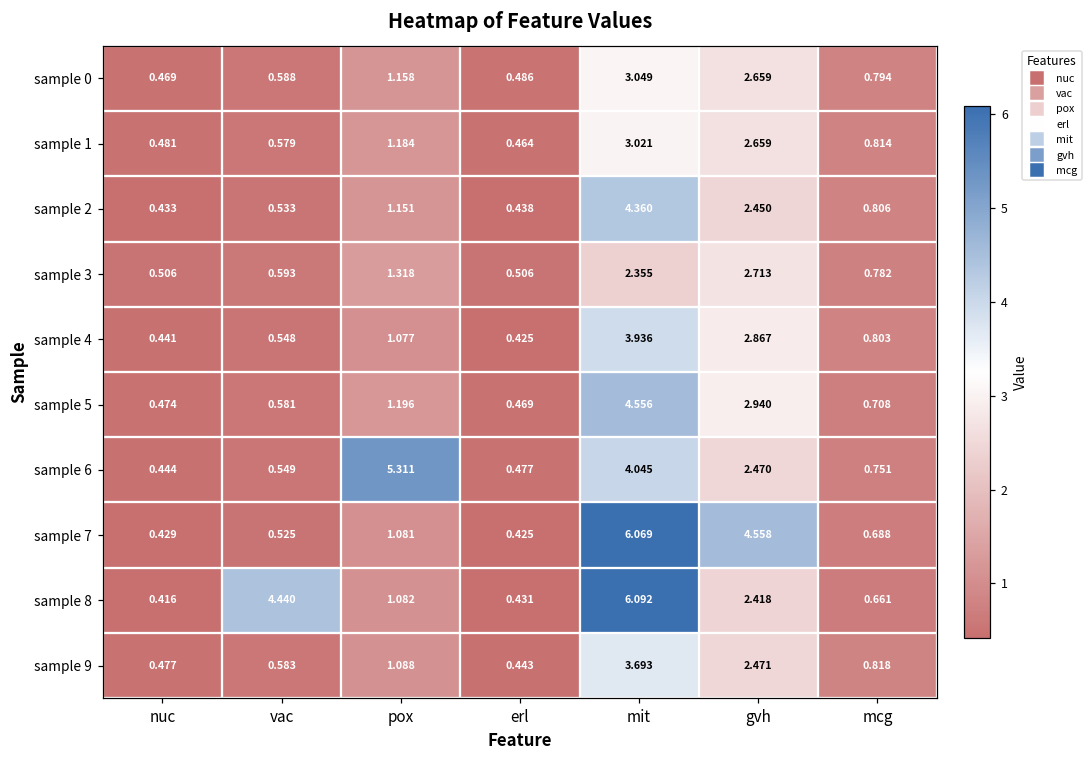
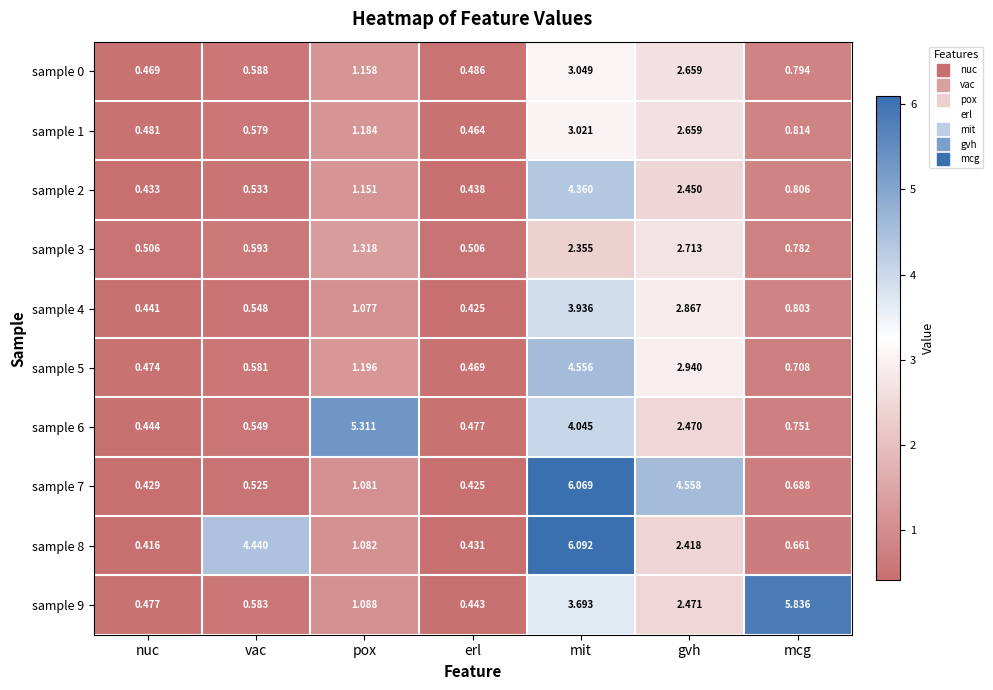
  {
    "sample 0": {
      "nuc": 0.469,
      "vac": 0.588,
      "pox": 1.158,
      "erl": 0.486,
      "mit": 3.049,
      "gvh": 2.659,
      "mcg": 0.794
    },
    "sample 1": {
      "nuc": 0.481,
      "vac": 0.579,
      "pox": 1.184,
      "erl": 0.464,
      "mit": 3.021,
      "gvh": 2.659,
      "mcg": 0.814
    },
    "sample 2": {
      "nuc": 0.433,
      "vac": 0.533,
      "pox": 1.151,
      "erl": 0.438,
      "mit": 4.360,
      "gvh": 2.450,
      "mcg": 0.806
    },
    "sample 3": {
      "nuc": 0.506,
      "vac": 0.593,
      "pox": 1.318,
      "erl": 0.506,
      "mit": 2.355,
      "gvh": 2.713,
      "mcg": 0.782
    },
    "sample 4": {
      "nuc": 0.441,
      "vac": 0.548,
      "pox": 1.077,
      "erl": 0.425,
      "mit": 3.936,
      "gvh": 2.867,
      "mcg": 0.803
    },
    "sample 5": {
      "nuc": 0.474,
      "vac": 0.581,
      "pox": 1.196,
      "erl": 0.469,
      "mit": 4.556,
      "gvh": 2.940,
      "mcg": 0.708
    },
    "sample 6": {
      "nuc": 0.444,
      "vac": 0.549,
      "pox": 5.311,
      "erl": 0.477,
      "mit": 4.045,
      "gvh": 2.470,
      "mcg": 0.751
    },
    "sample 7": {
      "nuc": 0.429,
      "vac": 0.525,
      "pox": 1.081,
      "erl": 0.425,
      "mit": 6.069,
      "gvh": 4.558,
      "mcg": 0.688
    },
    "sample 8": {
      "nuc": 0.416,
      "vac": 4.440,
      "pox": 1.082,
      "erl": 0.431,
      "mit": 6.092,
      "gvh": 2.418,
      "mcg": 0.661
    },
    "sample 9": {
      "nuc": 0.477,
      "vac": 0.583,
      "pox": 1.088,
      "erl": 0.443,
      "mit": 3.693,
      "gvh": 2.471,
-     "mcg": 0.818
+     "mcg": 5.836
    }
  }
